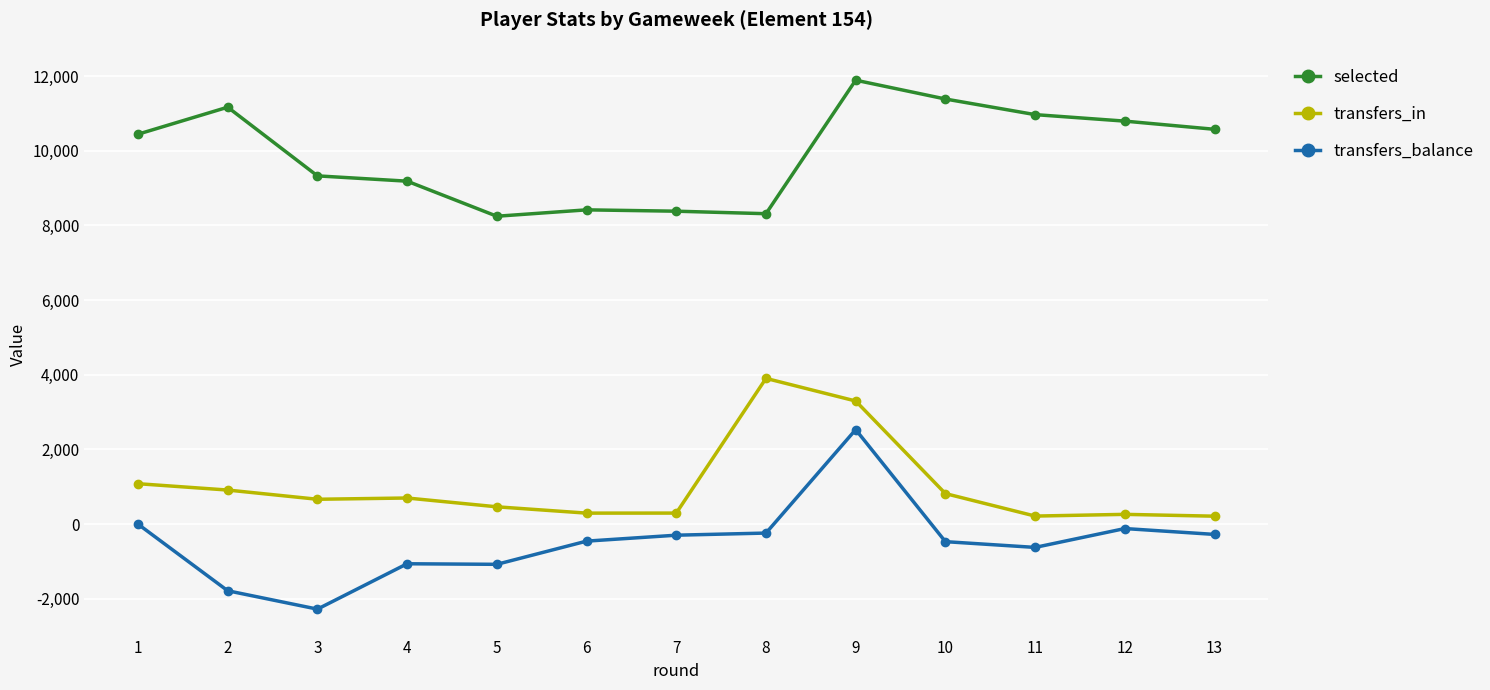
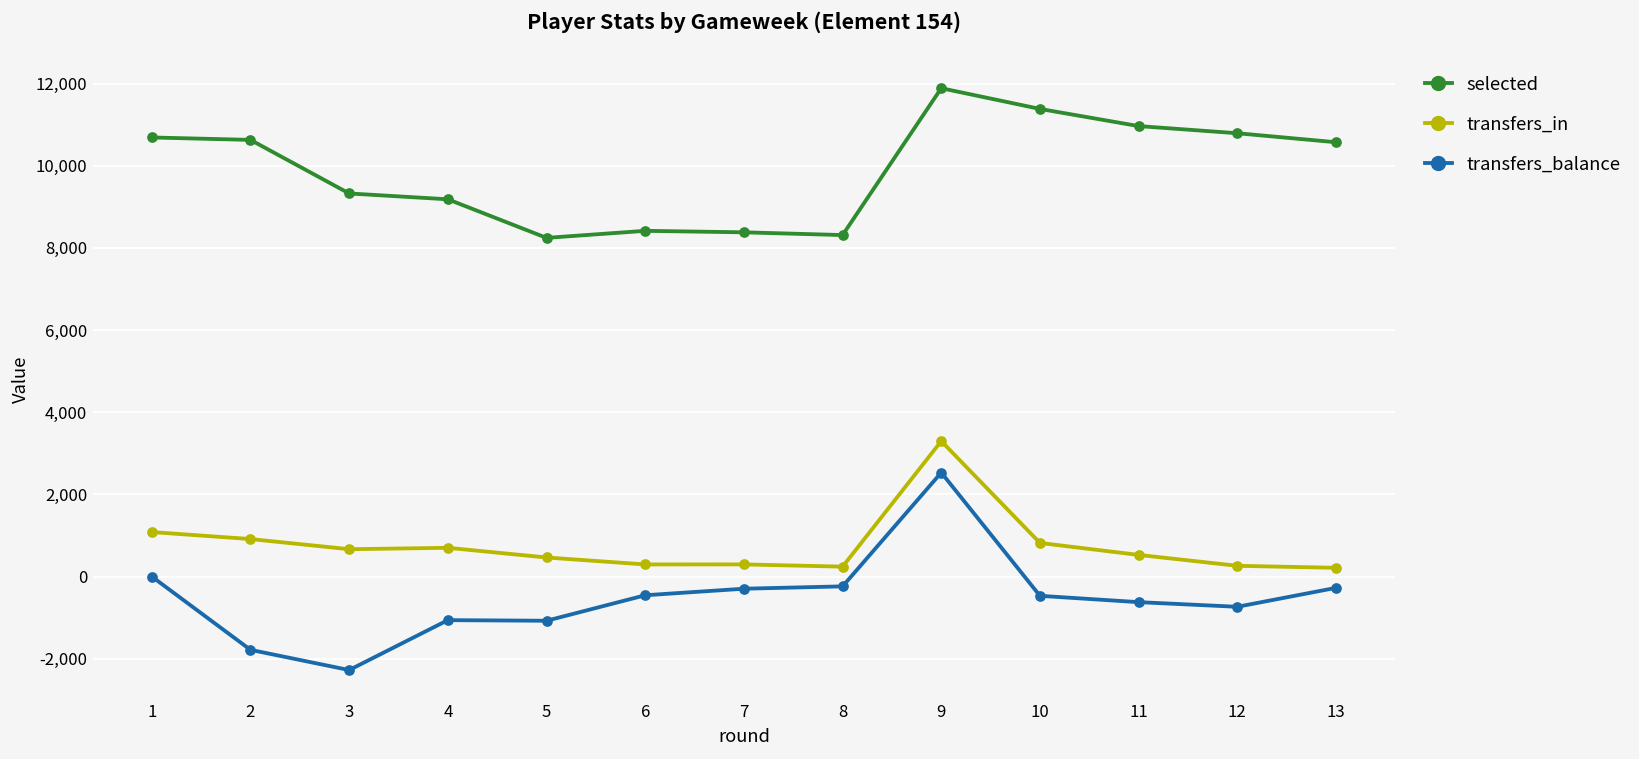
  {
    "selected": {
-     "1": "10,400",
-     "2": "11,200",
+     "1": "10,700",
+     "2": "10,600",
      "3": "9,300",
      "4": "9,200",
      "5": "8,200",
      "6": "8,400",
      "7": "8,400",
      "8": "8,300",
      "9": "11,900",
      "10": "11,400",
      "11": "11,000",
      "12": "10,800",
      "13": "10,600"
    },
    "transfers_in": {
      "1": "1,100",
      "2": "900",
      "3": "700",
      "4": "700",
      "5": "500",
      "6": "300",
      "7": "300",
-     "8": "3,900",
+     "8": "200",
      "9": "3,300",
      "10": "800",
-     "11": "200",
+     "11": "500",
      "12": "300",
      "13": "200"
    },
    "transfers_balance": {
      "1": "0",
      "2": "-1,800",
      "3": "-2,300",
      "4": "-1,100",
      "5": "-1,100",
      "6": "-500",
      "7": "-300",
      "8": "-200",
      "9": "2,500",
      "10": "-500",
      "11": "-600",
-     "12": "-100",
+     "12": "-700",
      "13": "-300"
    }
  }
